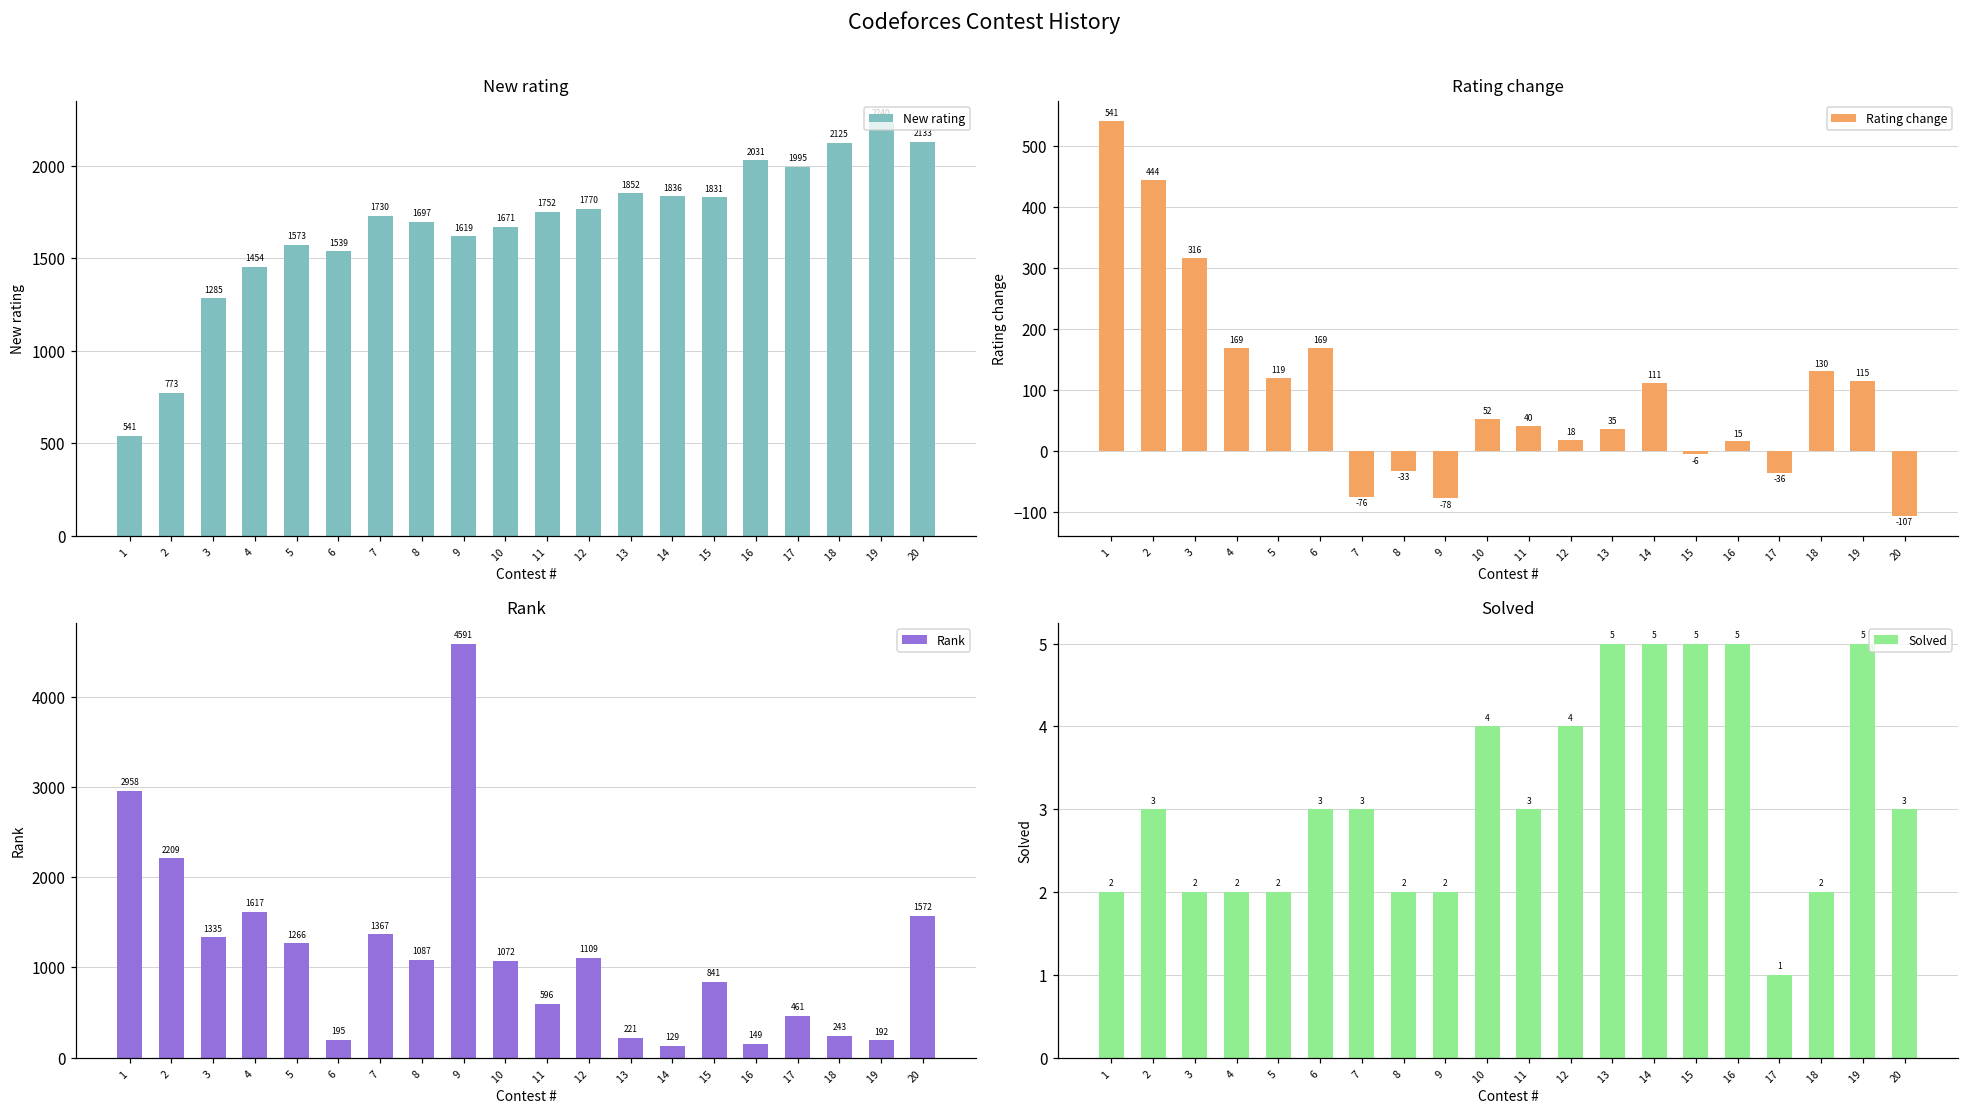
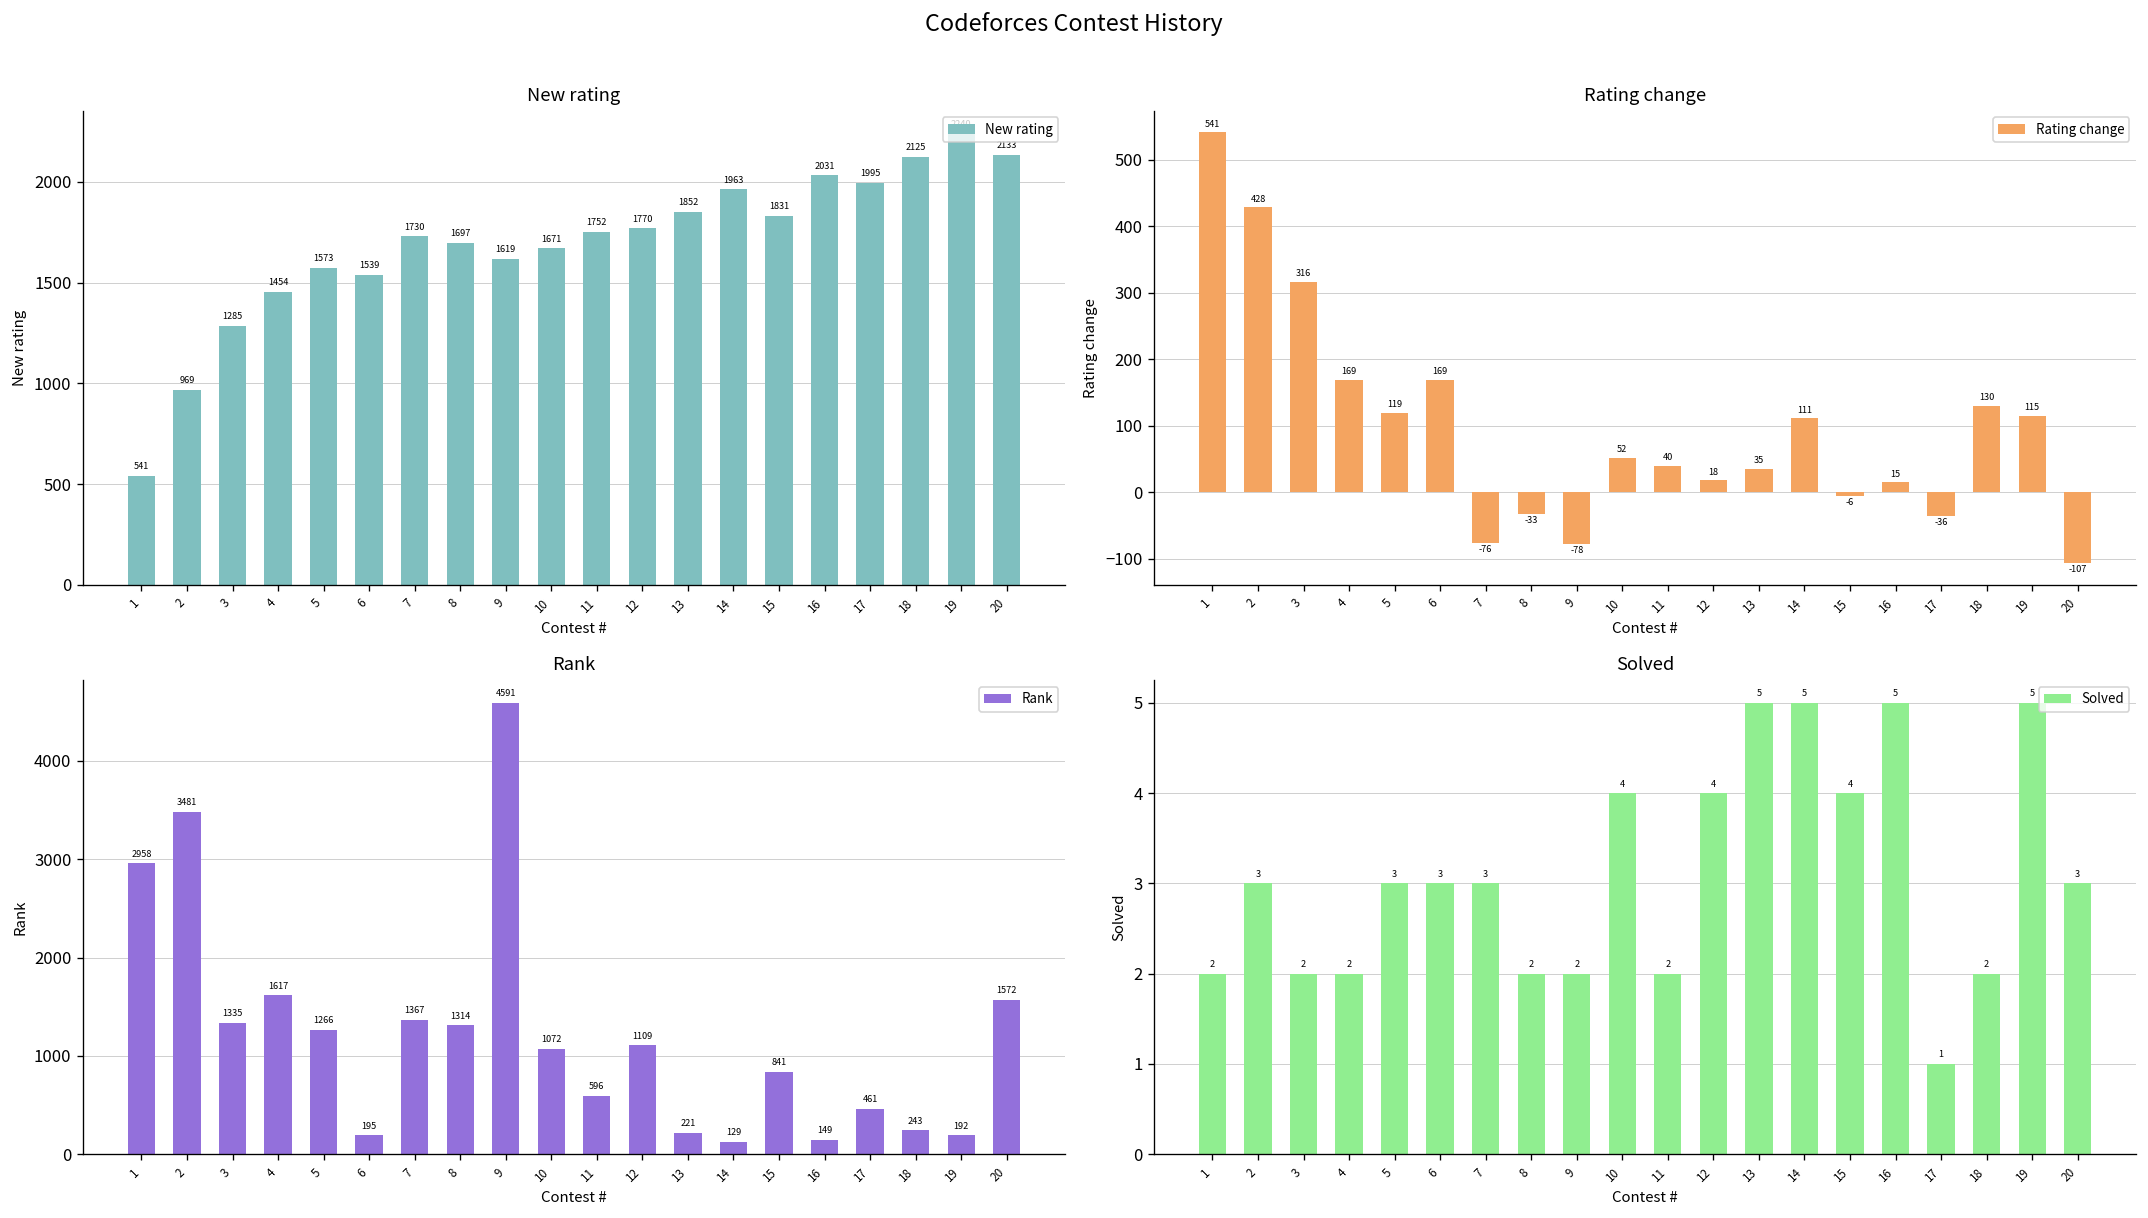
  {
    "New rating": {
      "1": 541,
-     "2": 773,
+     "2": 969,
      "3": 1285,
      "4": 1454,
      "5": 1573,
      "6": 1539,
      "7": 1730,
      "8": 1697,
      "9": 1619,
      "10": 1671,
      "11": 1752,
      "12": 1770,
      "13": 1852,
-     "14": 1836,
+     "14": 1963,
      "15": 1831,
      "16": 2031,
      "17": 1995,
      "18": 2125,
      "20": 2133
    },
    "Rating change": {
      "1": 541,
-     "2": 444,
+     "2": 428,
      "3": 316,
      "4": 169,
      "5": 119,
      "6": 169,
      "7": -76,
      "8": -33,
      "9": -78,
      "10": 52,
      "11": 40,
      "12": 18,
      "13": 35,
      "14": 111,
      "15": -6,
      "16": 15,
      "17": -36,
      "18": 130,
      "19": 115,
      "20": -107
    },
    "Rank": {
      "1": 2958,
-     "2": 2209,
+     "2": 3481,
      "3": 1335,
      "4": 1617,
      "5": 1266,
      "6": 195,
      "7": 1367,
-     "8": 1087,
+     "8": 1314,
      "9": 4591,
      "10": 1072,
      "11": 596,
      "12": 1109,
      "13": 221,
      "14": 129,
      "15": 841,
      "16": 149,
      "17": 461,
      "18": 243,
      "19": 192,
      "20": 1572
    },
    "Solved": {
      "1": 2,
      "2": 3,
      "3": 2,
      "4": 2,
-     "5": 2,
+     "5": 3,
      "6": 3,
      "7": 3,
      "8": 2,
      "9": 2,
      "10": 4,
-     "11": 3,
+     "11": 2,
      "12": 4,
      "13": 5,
      "14": 5,
-     "15": 5,
+     "15": 4,
      "16": 5,
      "17": 1,
      "18": 2,
      "19": 5,
      "20": 3
    }
  }
